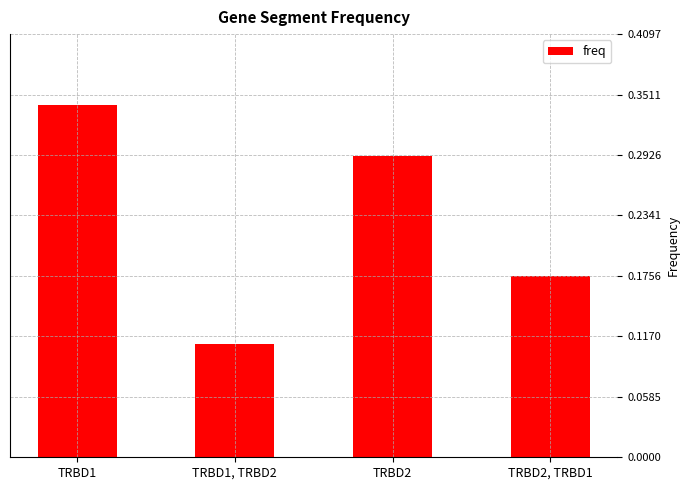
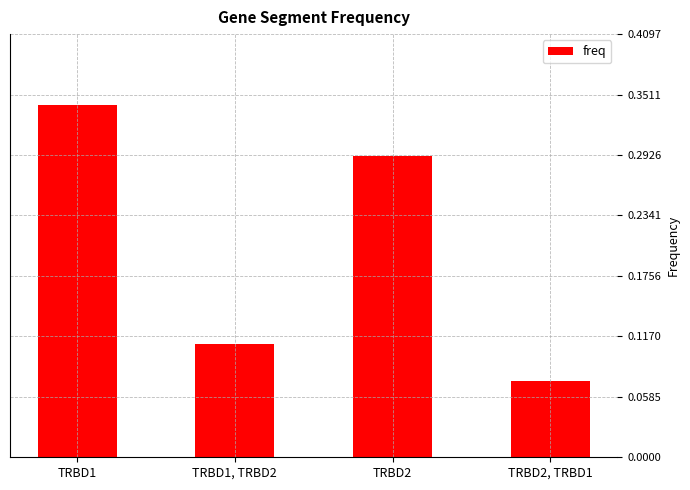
  {
    "TRBD1": 0.341,
    "TRBD1, TRBD2": 0.109,
    "TRBD2": 0.292,
-   "TRBD2, TRBD1": 0.176
+   "TRBD2, TRBD1": 0.073
  }
